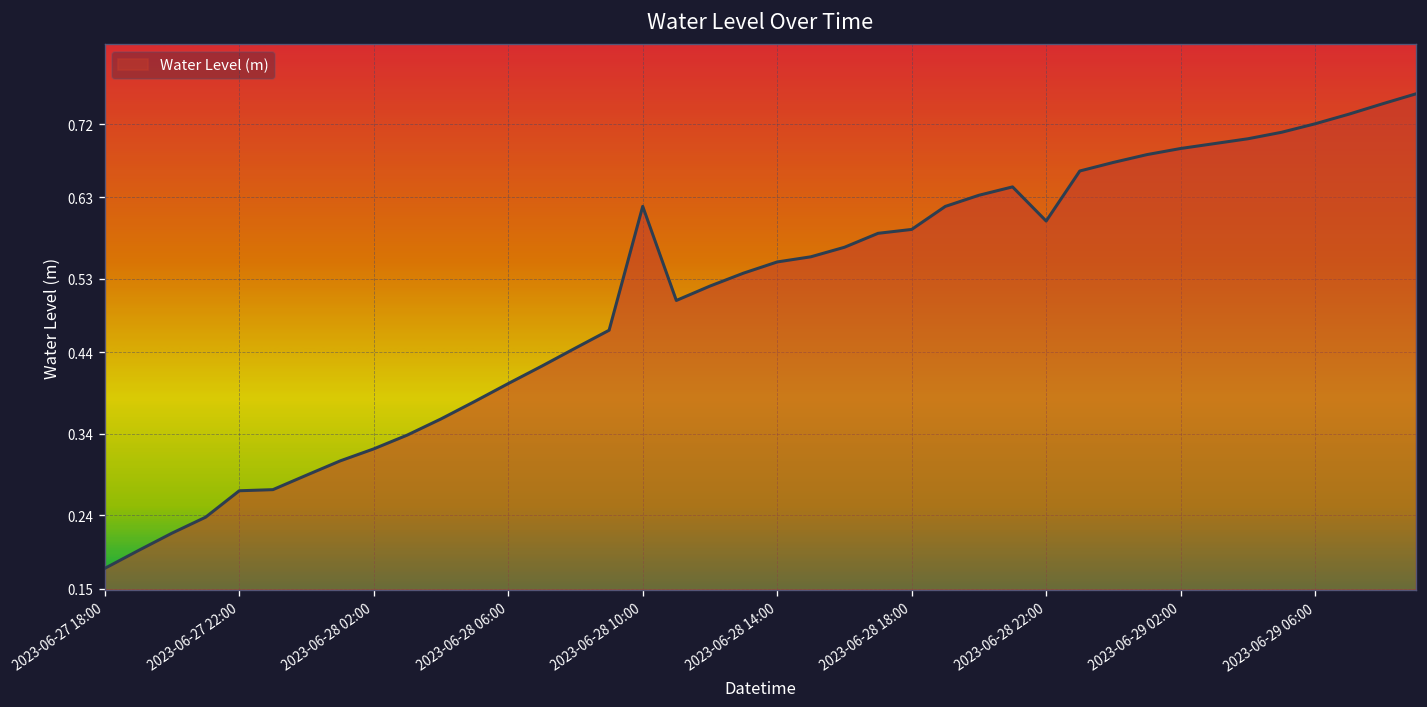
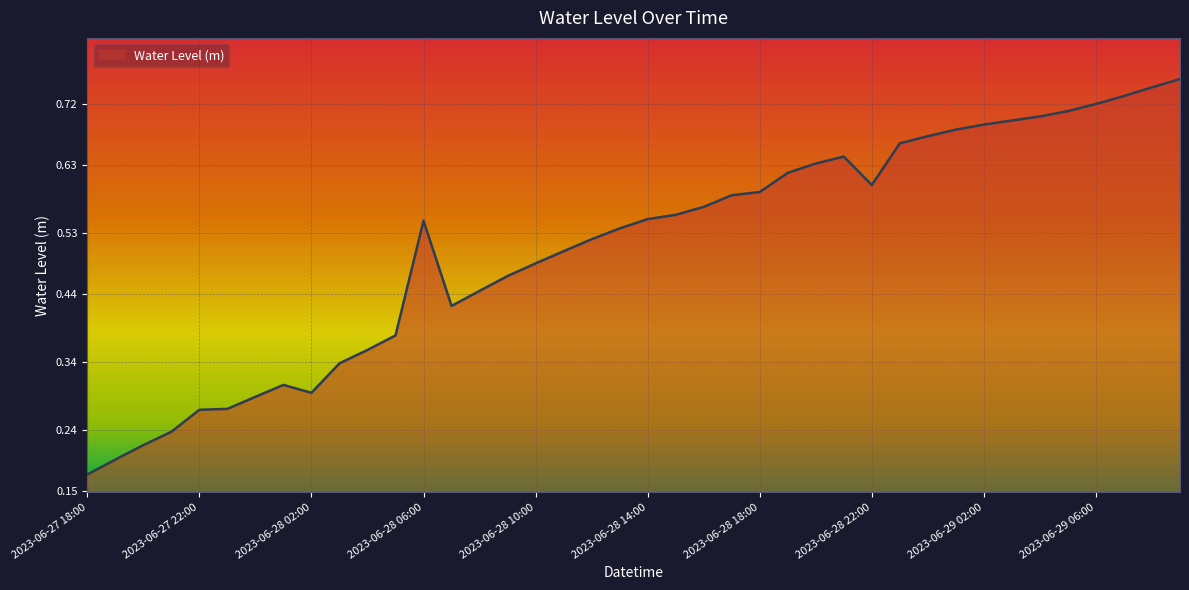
  {
    "2023-06-27 18:00": 0.17,
    "2023-06-27 22:00": 0.27,
-   "2023-06-28 02:00": 0.32,
-   "2023-06-28 06:00": 0.40,
-   "2023-06-28 10:00": 0.62,
+   "2023-06-28 02:00": 0.30,
+   "2023-06-28 06:00": 0.55,
+   "2023-06-28 10:00": 0.49,
    "2023-06-28 14:00": 0.55,
    "2023-06-28 18:00": 0.59,
    "2023-06-28 22:00": 0.60,
    "2023-06-29 02:00": 0.69,
    "2023-06-29 06:00": 0.72
  }
